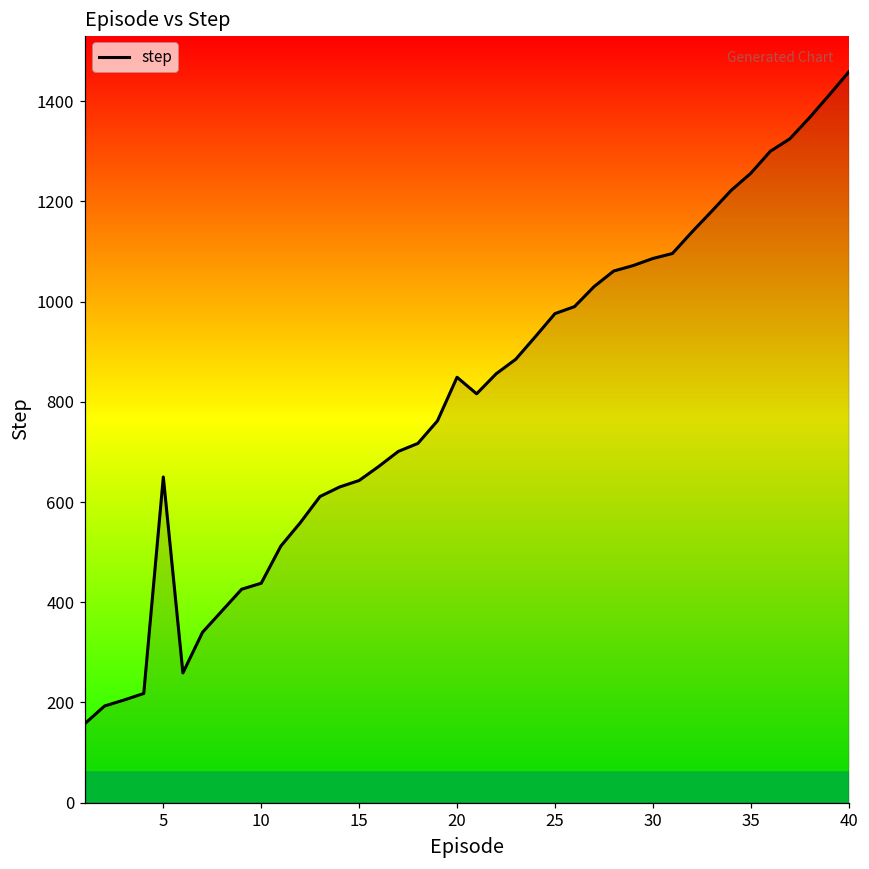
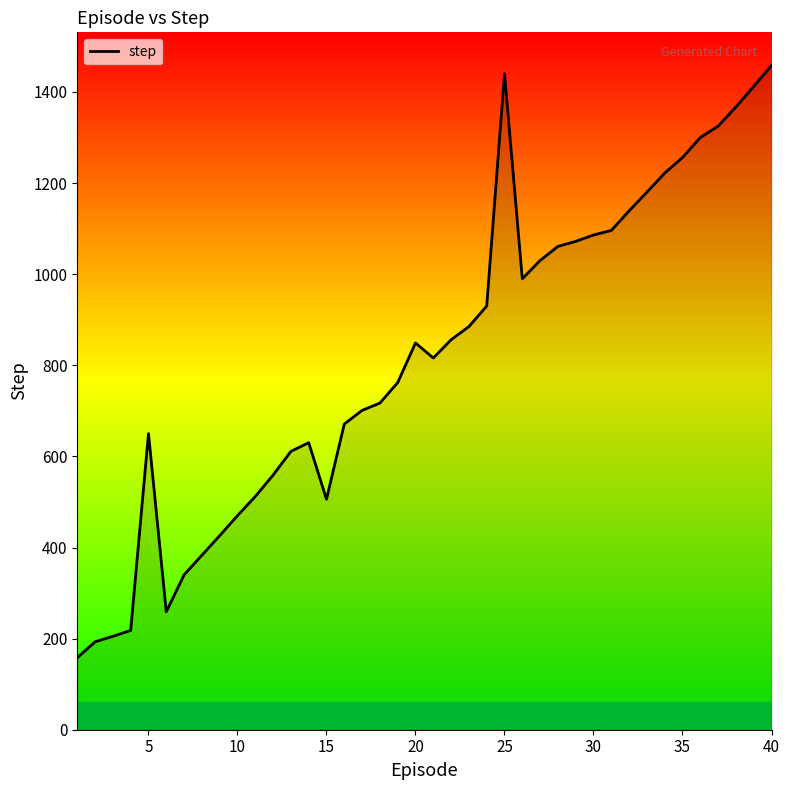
  {
    "5": 650,
-   "10": 440,
-   "15": 640,
+   "10": 470,
+   "15": 510,
    "20": 850,
-   "25": 980,
+   "25": 1440,
    "30": 1090,
    "35": 1260,
    "40": 1460
  }
